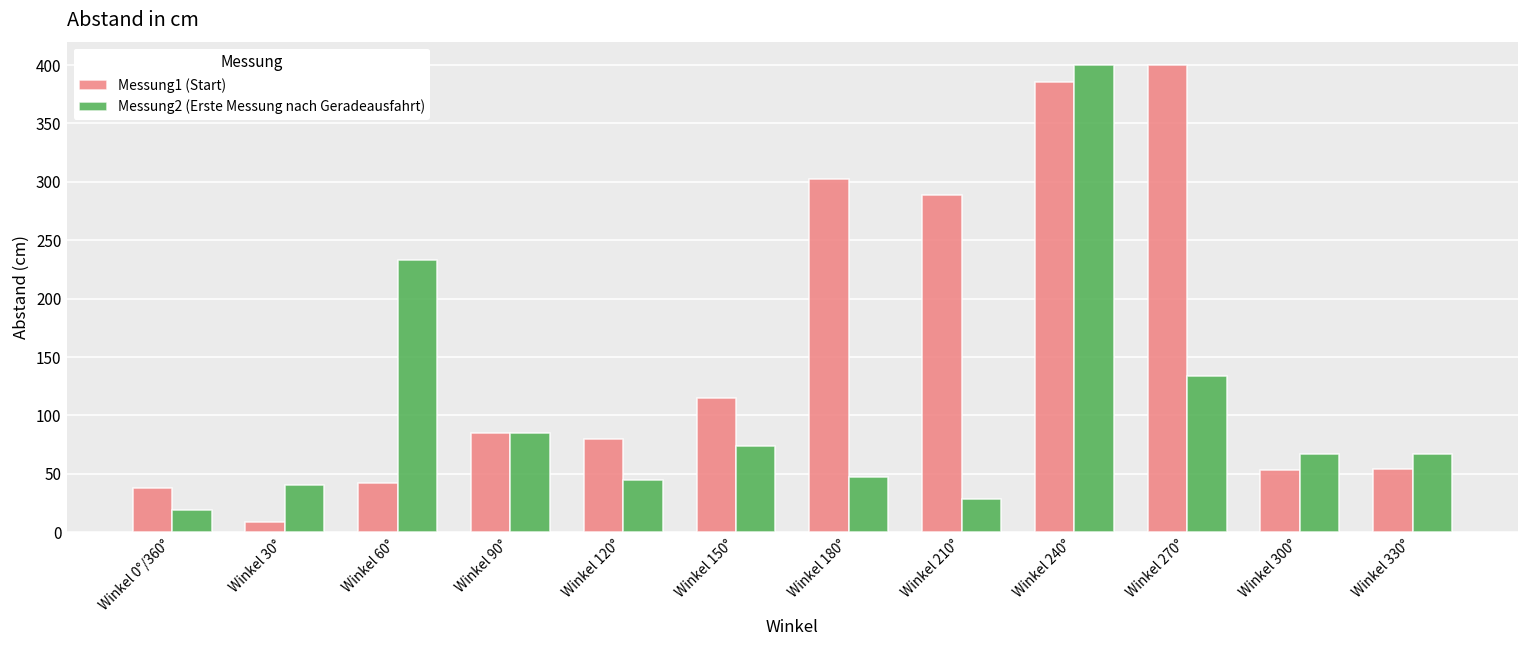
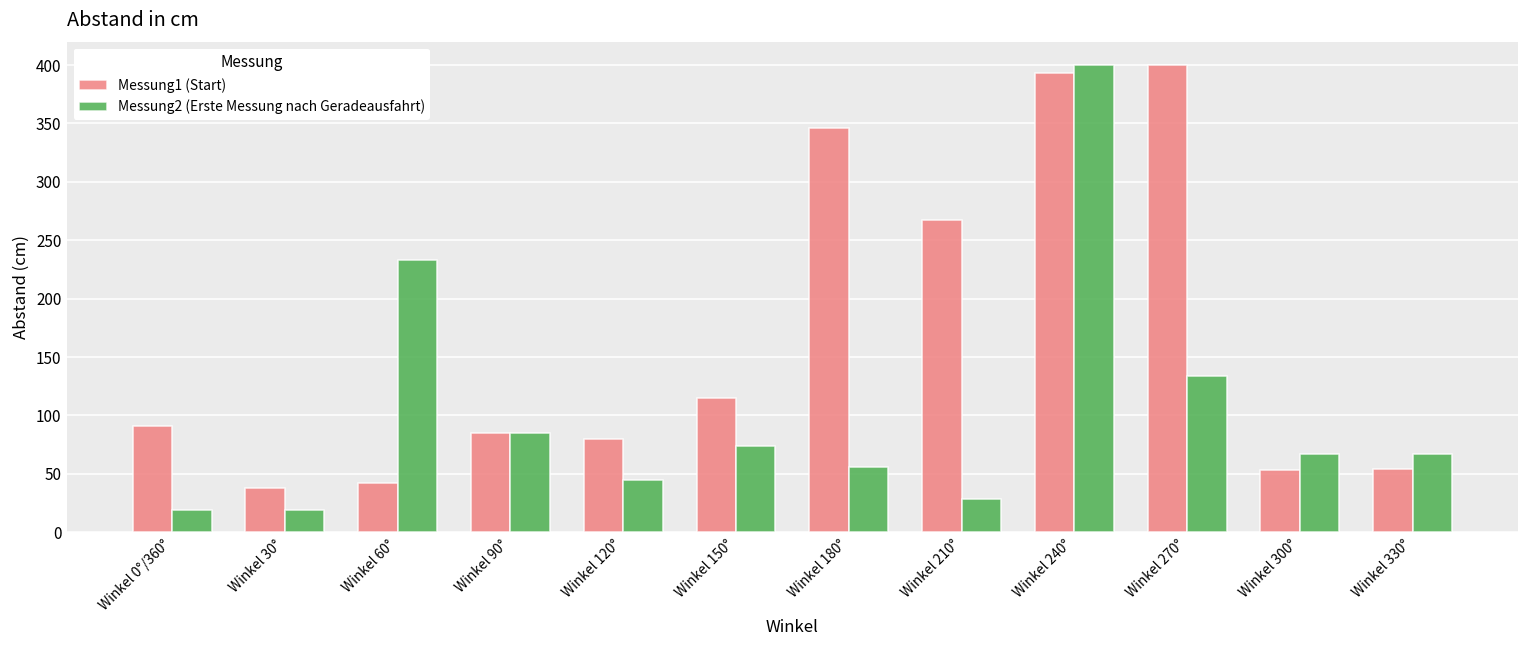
  {
    "Messung1 (Start)": {
-     "Winkel 0°/360°": 38,
-     "Winkel 30°": 9,
+     "Winkel 0°/360°": 91,
+     "Winkel 30°": 38,
      "Winkel 60°": 42,
      "Winkel 90°": 85,
      "Winkel 120°": 80,
      "Winkel 150°": 115,
-     "Winkel 180°": 303,
-     "Winkel 210°": 289,
-     "Winkel 240°": 385,
+     "Winkel 180°": 346,
+     "Winkel 210°": 267,
+     "Winkel 240°": 393,
      "Winkel 270°": 400,
      "Winkel 300°": 53,
      "Winkel 330°": 54
    },
    "Messung2 (Erste Messung nach Geradeausfahrt)": {
      "Winkel 0°/360°": 19,
-     "Winkel 30°": 41,
+     "Winkel 30°": 19,
      "Winkel 60°": 233,
      "Winkel 90°": 85,
      "Winkel 120°": 45,
      "Winkel 150°": 74,
-     "Winkel 180°": 48,
+     "Winkel 180°": 56,
      "Winkel 210°": 28,
      "Winkel 240°": 400,
      "Winkel 270°": 134,
      "Winkel 300°": 67,
      "Winkel 330°": 67
    }
  }
